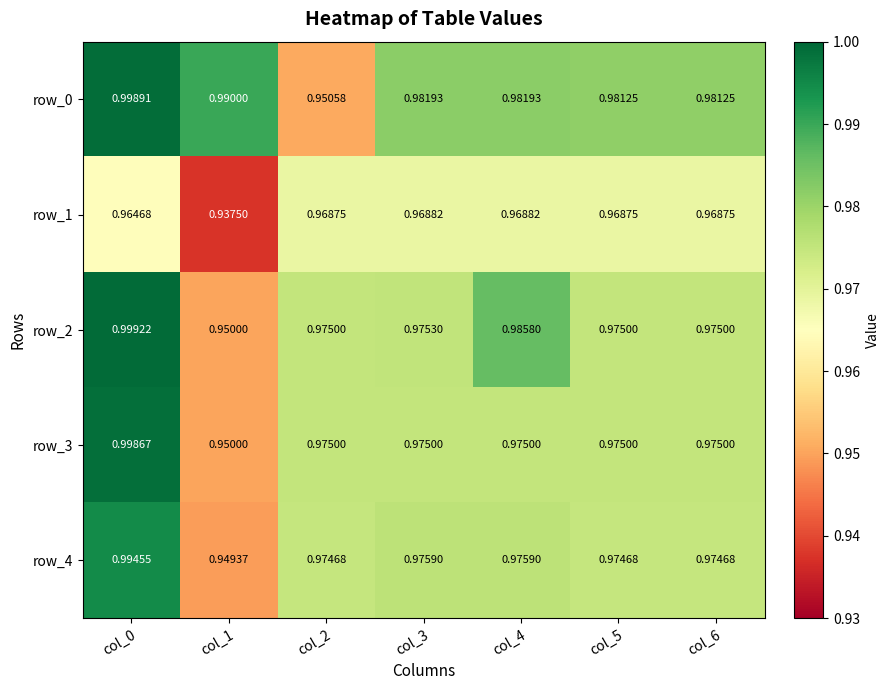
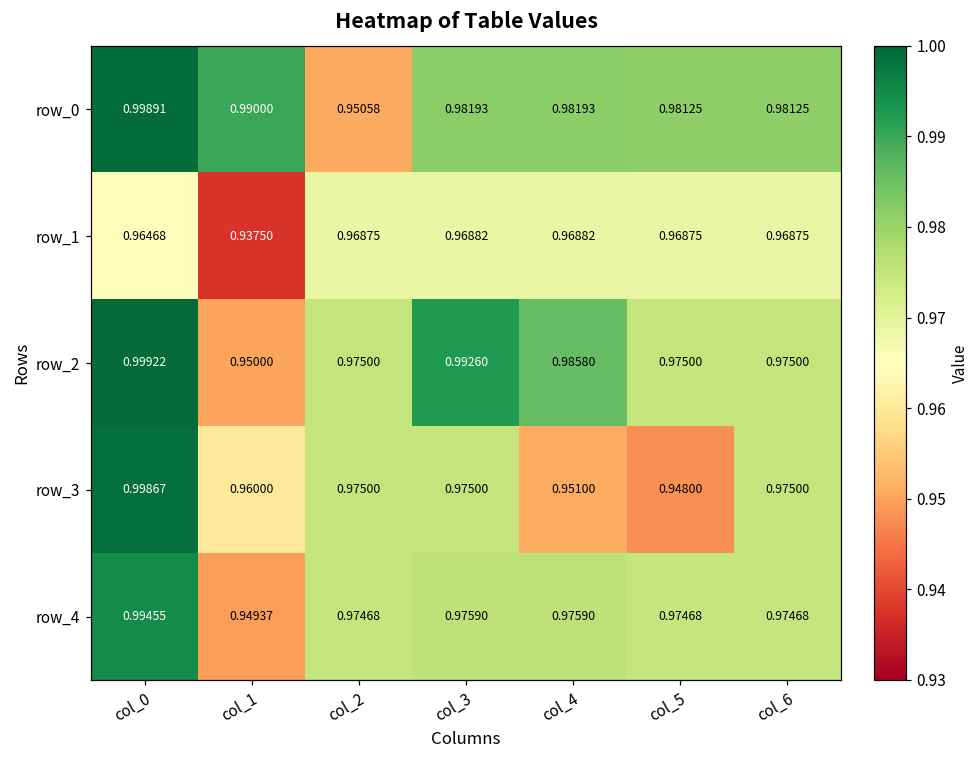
  {
    "row_0": {
      "col_0": 0.99891,
      "col_1": 0.99000,
      "col_2": 0.95058,
      "col_3": 0.98193,
      "col_4": 0.98193,
      "col_5": 0.98125,
      "col_6": 0.98125
    },
    "row_1": {
      "col_0": 0.96468,
      "col_1": 0.93750,
      "col_2": 0.96875,
      "col_3": 0.96882,
      "col_4": 0.96882,
      "col_5": 0.96875,
      "col_6": 0.96875
    },
    "row_2": {
      "col_0": 0.99922,
      "col_1": 0.95000,
      "col_2": 0.97500,
-     "col_3": 0.97530,
+     "col_3": 0.99260,
      "col_4": 0.98580,
      "col_5": 0.97500,
      "col_6": 0.97500
    },
    "row_3": {
      "col_0": 0.99867,
-     "col_1": 0.95000,
+     "col_1": 0.96000,
      "col_2": 0.97500,
      "col_3": 0.97500,
-     "col_4": 0.97500,
-     "col_5": 0.97500,
+     "col_4": 0.95100,
+     "col_5": 0.94800,
      "col_6": 0.97500
    },
    "row_4": {
      "col_0": 0.99455,
      "col_1": 0.94937,
      "col_2": 0.97468,
      "col_3": 0.97590,
      "col_4": 0.97590,
      "col_5": 0.97468,
      "col_6": 0.97468
    }
  }
